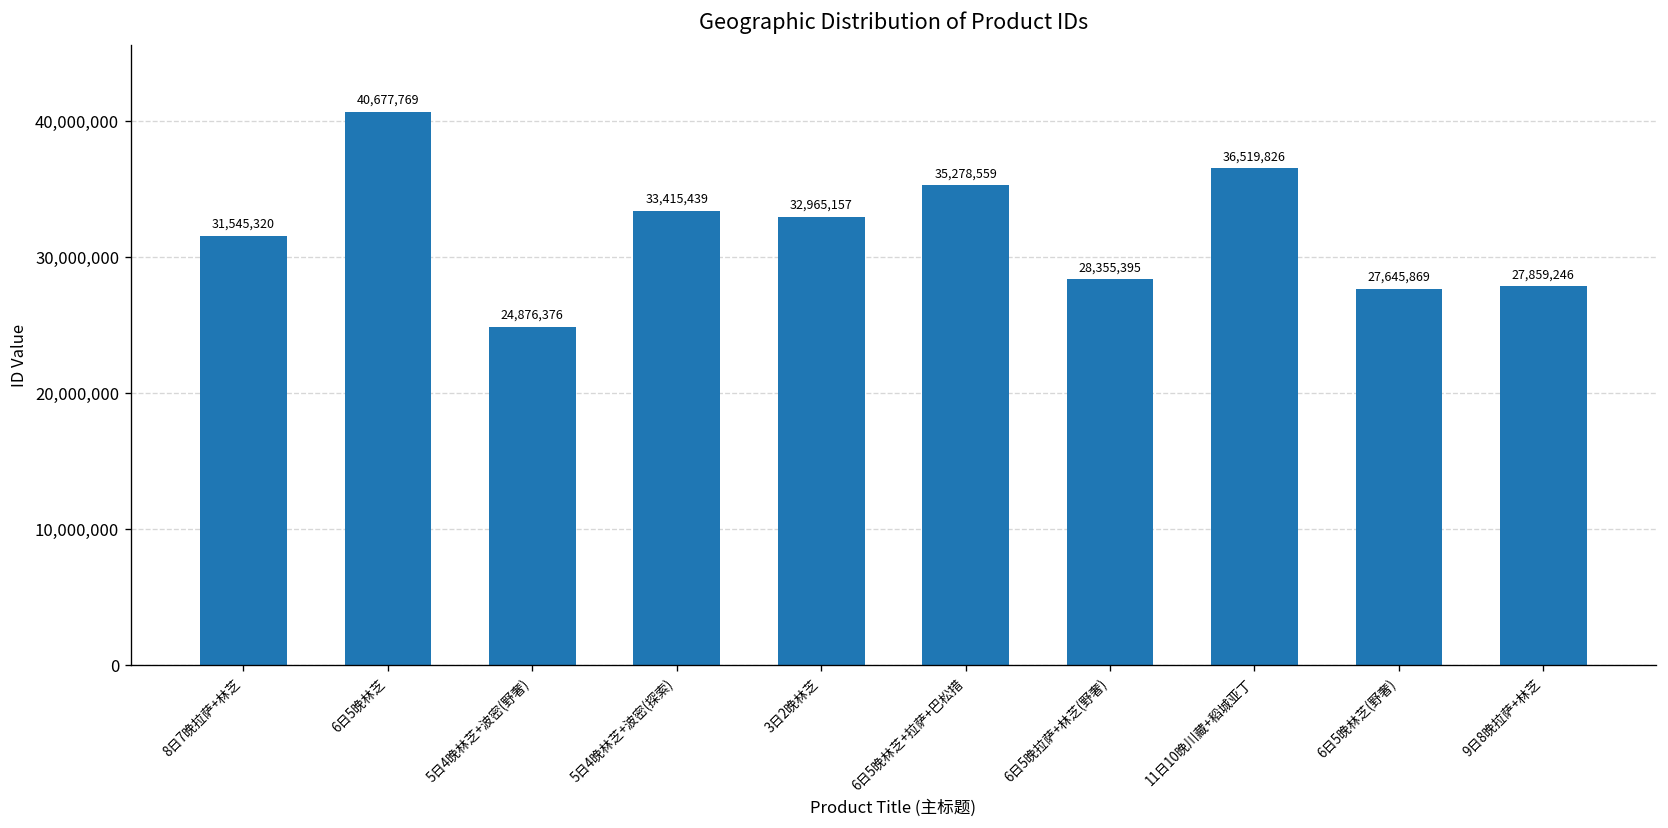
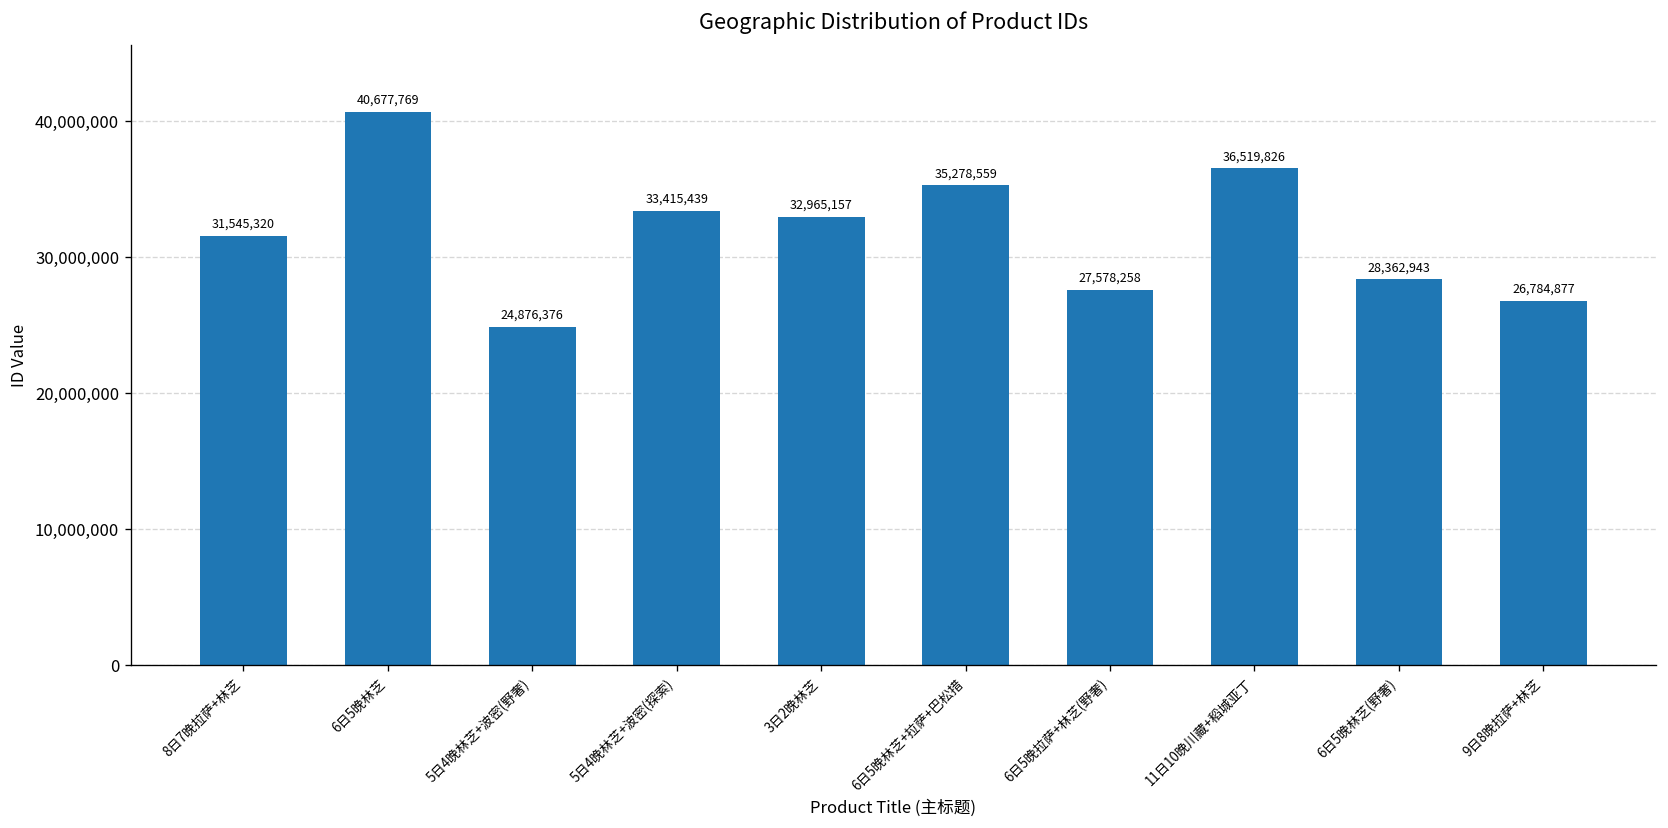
  {
    "8日7晚拉萨+林芝": "31,545,320",
    "6日5晚林芝": "40,677,769",
    "5日4晚林芝+波密(野奢)": "24,876,376",
    "5日4晚林芝+波密(探索)": "33,415,439",
    "3日2晚林芝": "32,965,157",
    "6日5晚林芝+拉萨+巴松措": "35,278,559",
-   "6日5晚拉萨+林芝(野奢)": "28,355,395",
+   "6日5晚拉萨+林芝(野奢)": "27,578,258",
    "11日10晚川藏+稻城亚丁": "36,519,826",
-   "6日5晚林芝(野奢)": "27,645,869",
-   "9日8晚拉萨+林芝": "27,859,246"
+   "6日5晚林芝(野奢)": "28,362,943",
+   "9日8晚拉萨+林芝": "26,784,877"
  }
